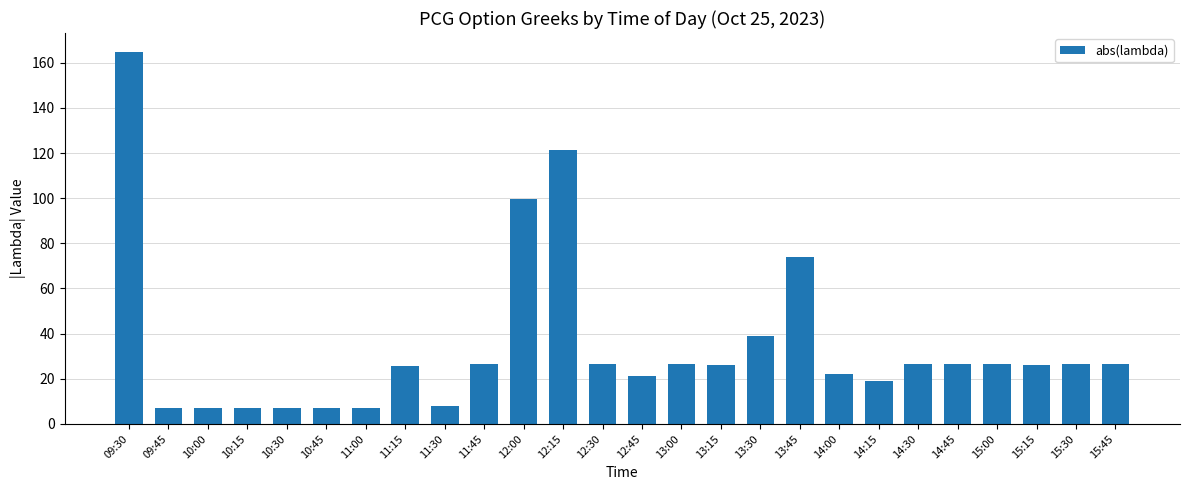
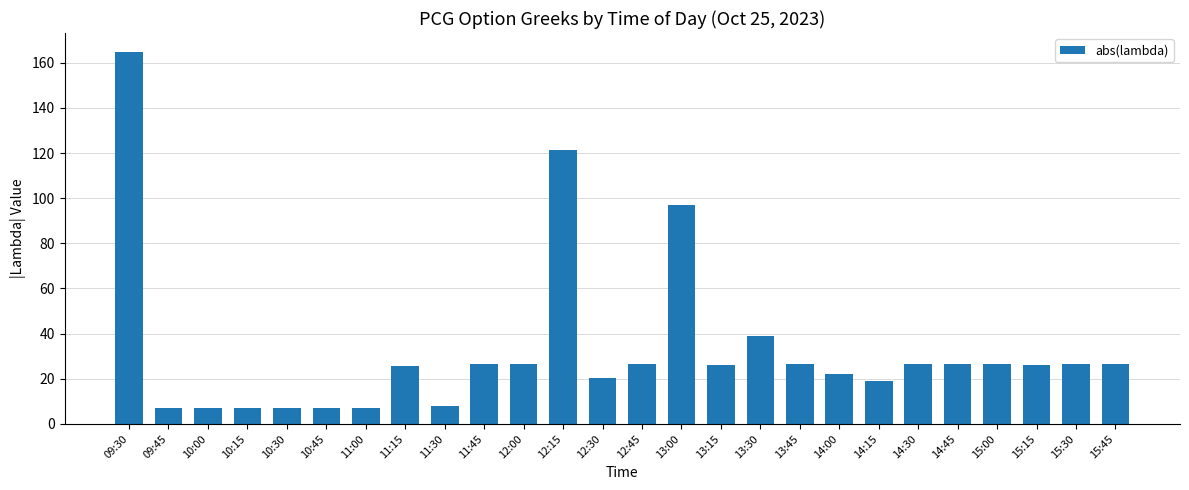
  {
    "09:30": 165,
    "09:45": 7,
    "10:00": 7,
    "10:15": 7,
    "10:30": 7,
    "10:45": 7,
    "11:00": 7,
    "11:15": 26,
    "11:30": 8,
    "11:45": 27,
-   "12:00": 99,
+   "12:00": 27,
    "12:15": 121,
-   "12:30": 26,
-   "12:45": 21,
-   "13:00": 26,
+   "12:30": 20,
+   "12:45": 27,
+   "13:00": 97,
    "13:15": 26,
    "13:30": 39,
-   "13:45": 74,
+   "13:45": 26,
    "14:00": 22,
    "14:15": 19,
    "14:30": 26,
    "14:45": 26,
    "15:00": 26,
    "15:15": 26,
    "15:30": 27,
    "15:45": 27
  }
